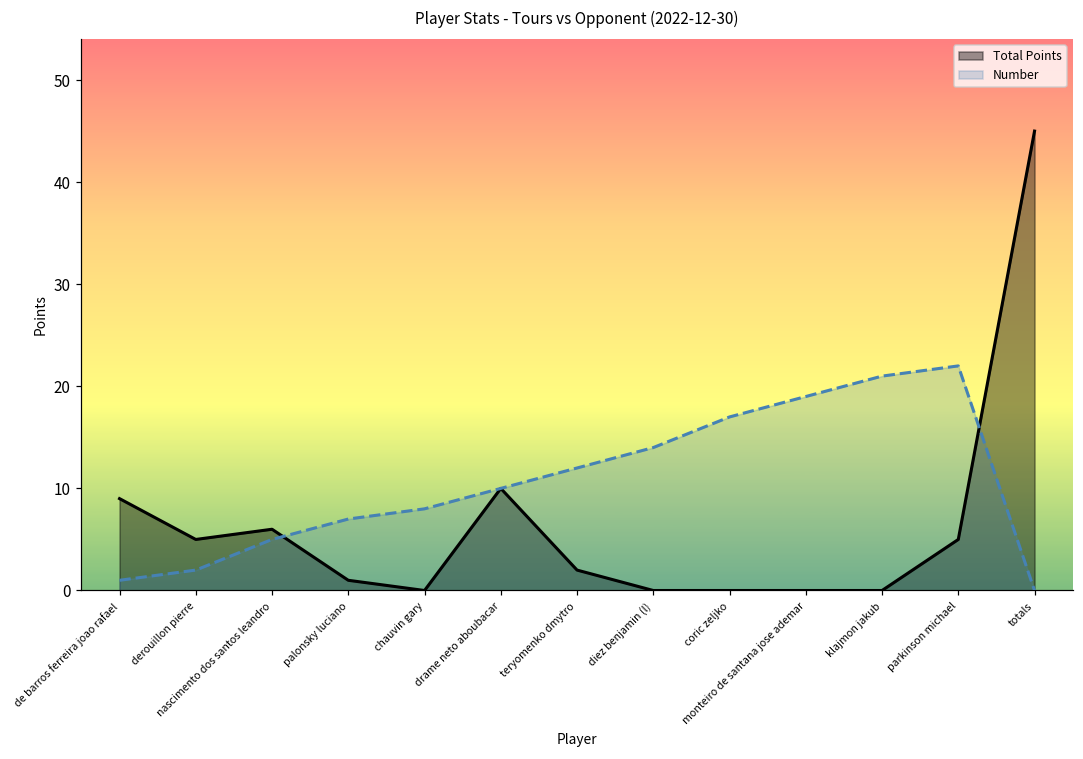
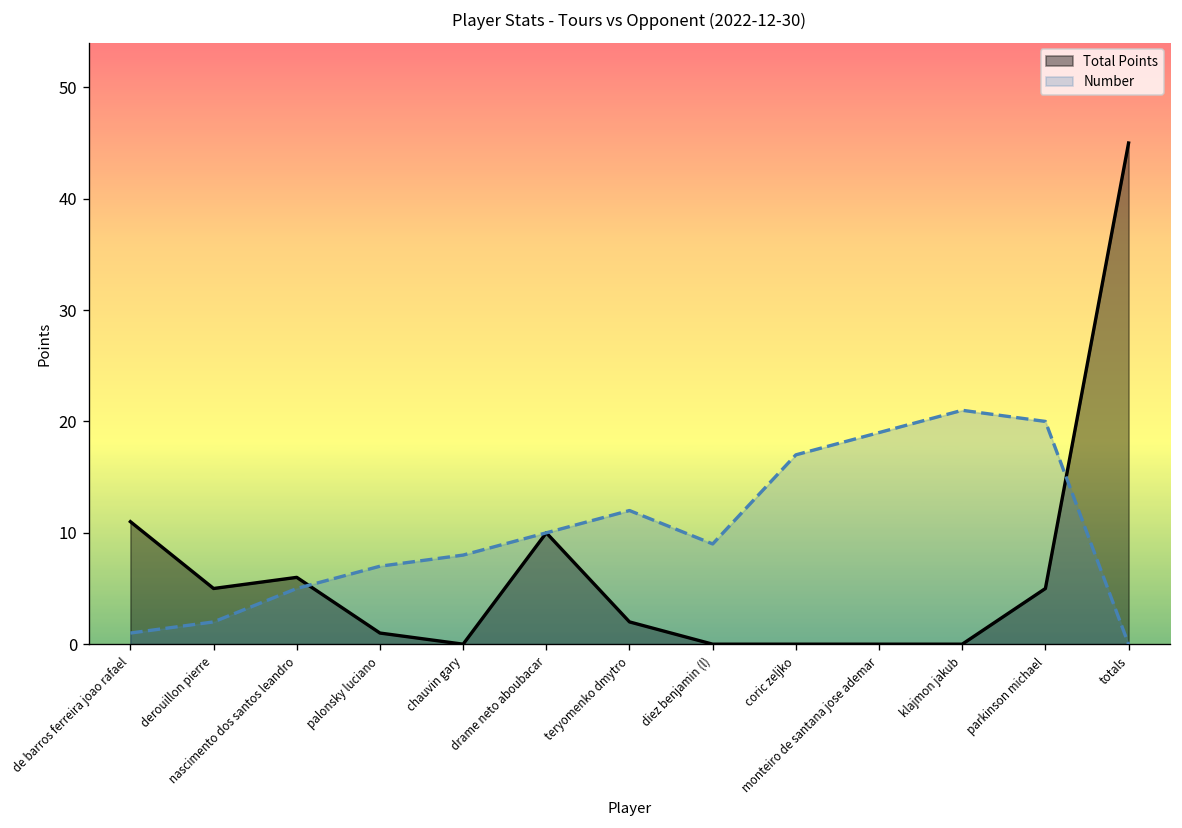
  {
    "Total Points": {
-     "de barros ferreira joao rafael": 9,
+     "de barros ferreira joao rafael": 11,
      "derouillon pierre": 5,
      "nascimento dos santos leandro": 6,
      "palonsky luciano": 1,
      "chauvin gary": 0,
      "teryomenko dmytro": 2,
      "diez benjamin (l)": 0,
      "coric zeljko": 0,
      "monteiro de santana jose ademar": 0,
      "klajmon jakub": 0,
      "parkinson michael": 5,
      "totals": 45
    },
    "Number": {
      "de barros ferreira joao rafael": 1,
      "derouillon pierre": 2,
      "nascimento dos santos leandro": 5,
      "palonsky luciano": 7,
      "chauvin gary": 8,
      "teryomenko dmytro": 12,
-     "diez benjamin (l)": 14,
+     "diez benjamin (l)": 9,
      "coric zeljko": 17,
      "monteiro de santana jose ademar": 19,
      "klajmon jakub": 21,
-     "parkinson michael": 22,
+     "parkinson michael": 20,
      "totals": 0
    }
  }
